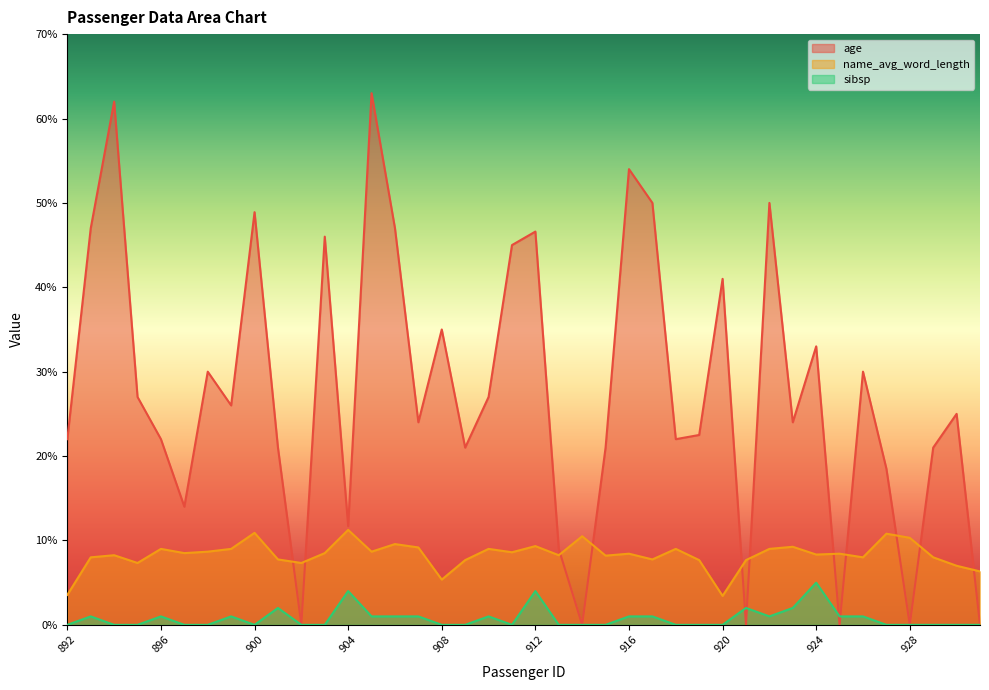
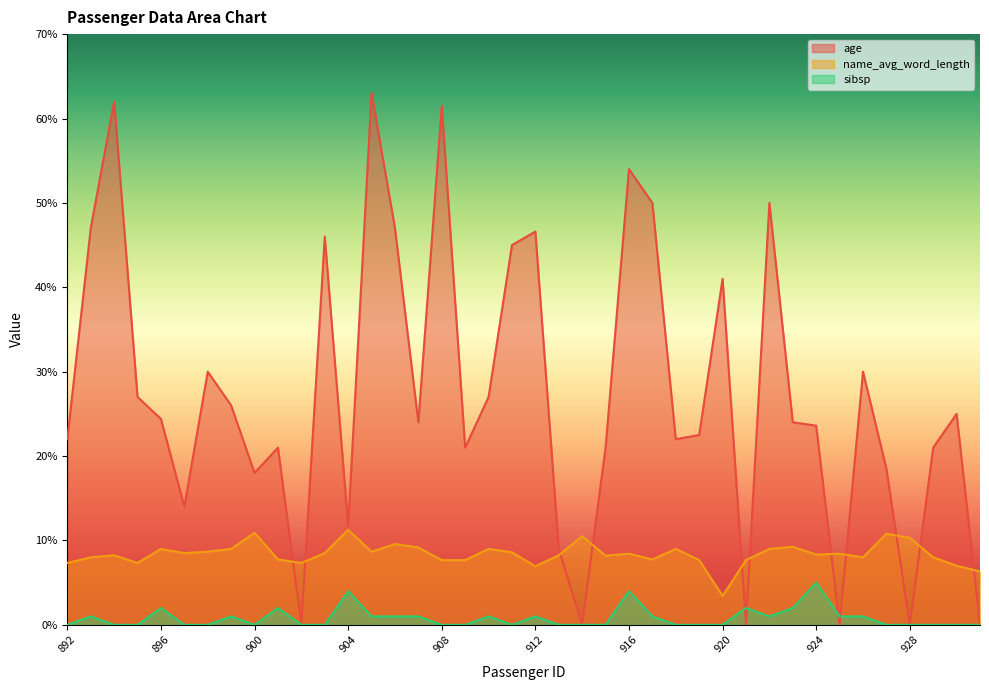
  {
    "age": {
      "892": "22%",
-     "896": "22%",
-     "900": "49%",
+     "896": "24%",
+     "900": "18%",
      "904": "12%",
-     "908": "35%",
+     "908": "62%",
      "912": "47%",
      "916": "54%",
      "920": "41%",
-     "924": "33%"
+     "924": "24%"
    },
    "name_avg_word_length": {
-     "892": "4%",
+     "892": "7%",
      "896": "9%",
      "900": "11%",
      "904": "11%",
-     "908": "5%",
-     "912": "9%",
+     "908": "8%",
+     "912": "7%",
      "916": "8%",
      "920": "3%",
      "924": "8%",
      "928": "10%"
    },
    "sibsp": {
      "892": "0%",
-     "896": "1%",
+     "896": "2%",
      "900": "0%",
      "904": "4%",
      "908": "0%",
-     "912": "4%",
-     "916": "1%",
+     "912": "1%",
+     "916": "4%",
      "920": "0%",
      "924": "5%"
    }
  }
